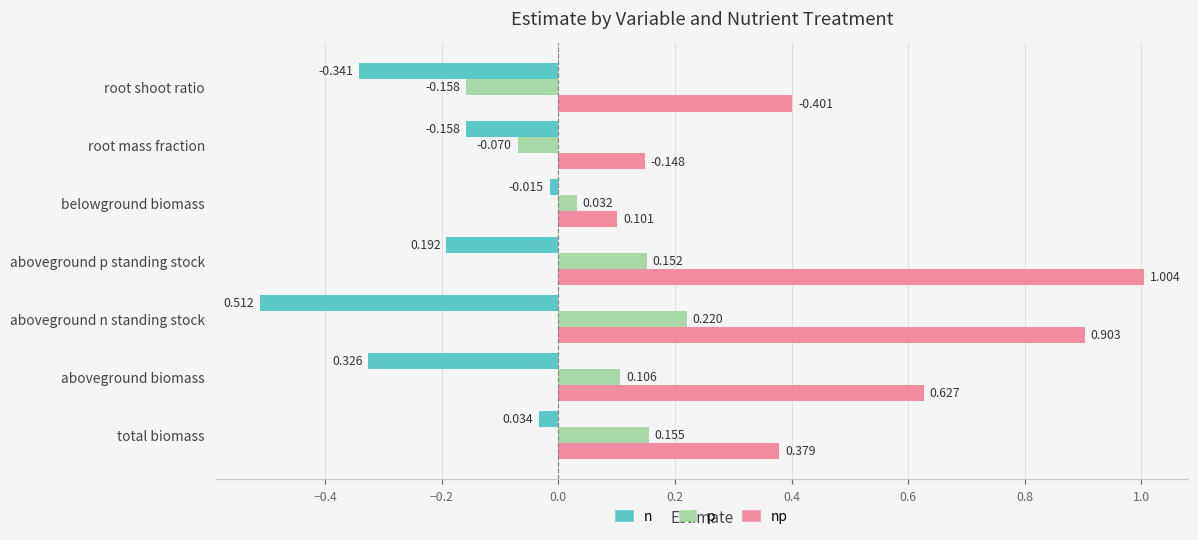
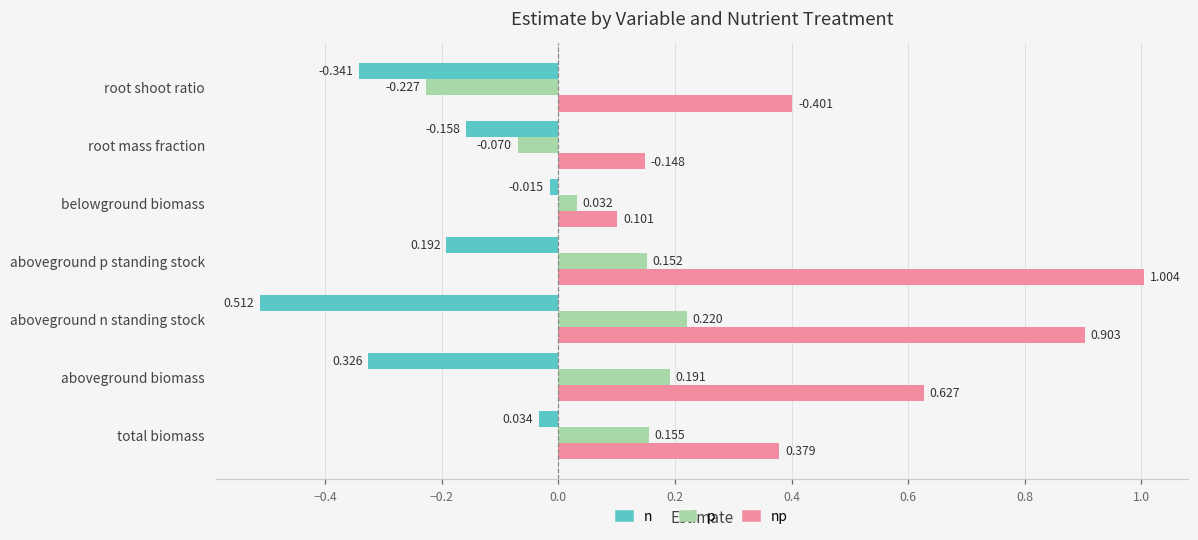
  {
    "n": {
      "root shoot ratio": -0.341,
      "root mass fraction": -0.158,
      "belowground biomass": -0.015
    },
    "p": {
-     "root shoot ratio": -0.158,
+     "root shoot ratio": -0.227,
      "root mass fraction": -0.070,
      "belowground biomass": 0.032,
      "aboveground p standing stock": 0.152,
      "aboveground n standing stock": 0.220,
-     "aboveground biomass": 0.106,
+     "aboveground biomass": 0.191,
      "total biomass": 0.155
    },
    "np": {
      "belowground biomass": 0.101,
      "aboveground p standing stock": 1.004,
      "aboveground n standing stock": 0.903,
      "aboveground biomass": 0.627,
      "total biomass": 0.379
    }
  }
